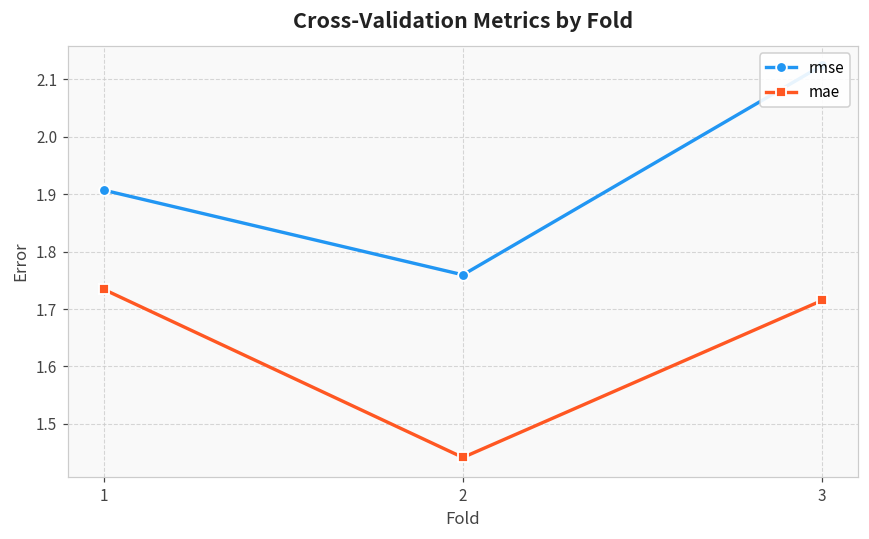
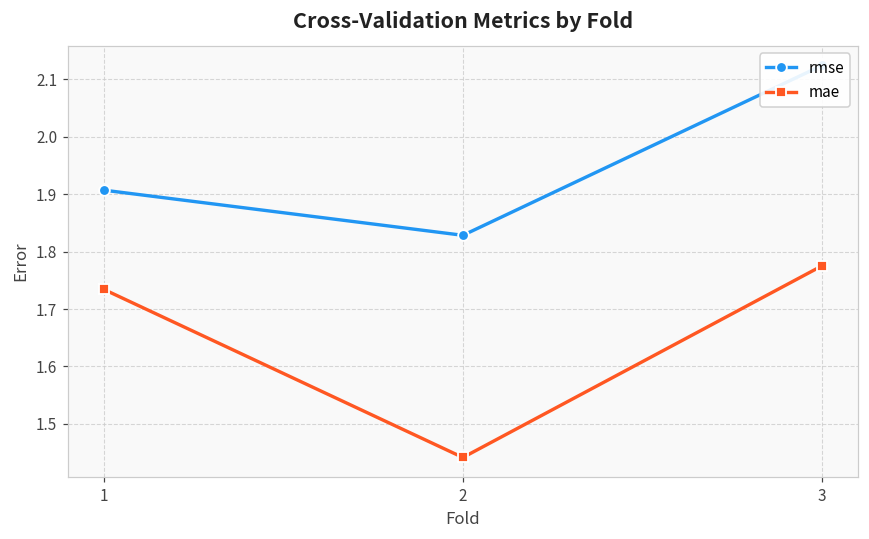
  {
    "rmse": {
      "1": 1.91,
-     "2": 1.76
+     "2": 1.83
    },
    "mae": {
      "1": 1.73,
      "2": 1.44,
-     "3": 1.71
+     "3": 1.78
    }
  }
